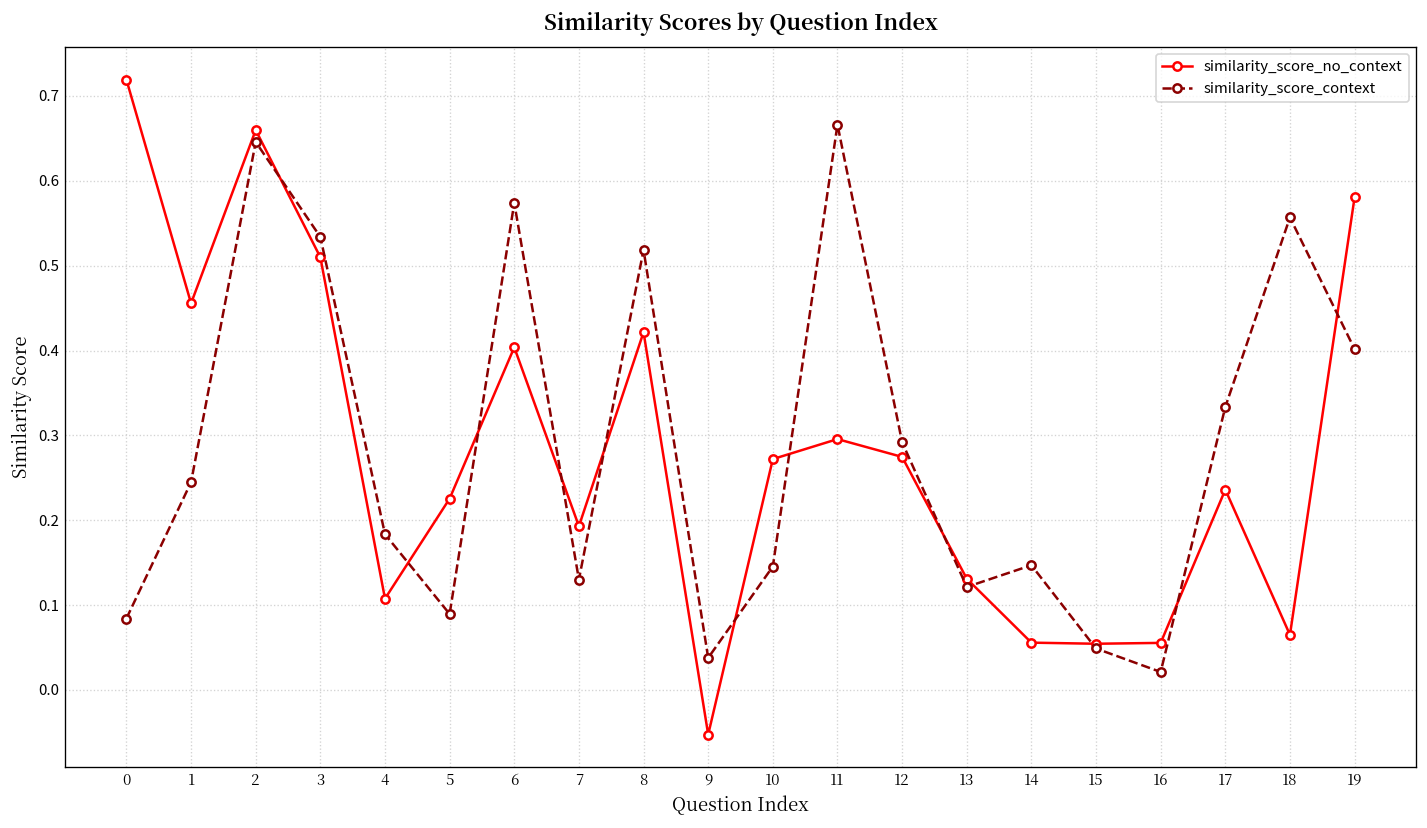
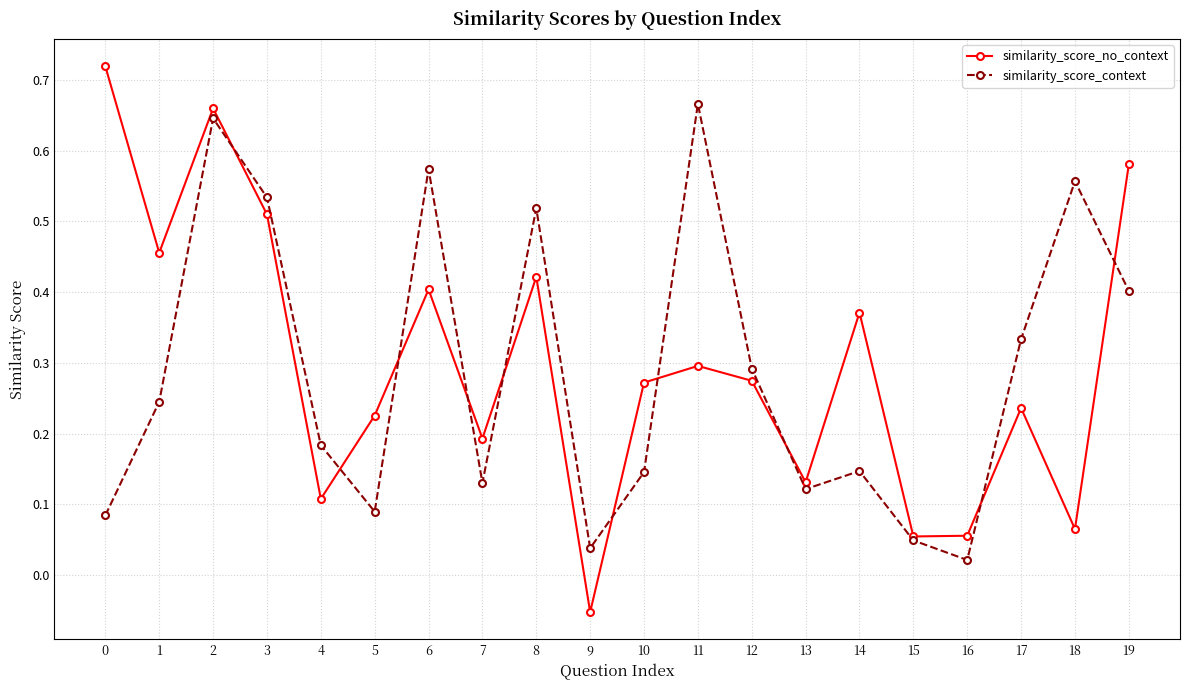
  {
    "similarity_score_no_context": {
      "0": 0.72,
      "1": 0.46,
      "2": 0.66,
      "3": 0.51,
      "4": 0.11,
      "5": 0.23,
      "6": 0.40,
      "7": 0.19,
      "8": 0.42,
      "9": -0.05,
      "10": 0.27,
      "11": 0.30,
      "12": 0.27,
      "13": 0.13,
-     "14": 0.06,
+     "14": 0.37,
      "15": 0.05,
      "16": 0.06,
      "17": 0.24,
      "18": 0.06,
      "19": 0.58
    },
    "similarity_score_context": {
      "0": 0.08,
      "1": 0.24,
      "2": 0.65,
      "3": 0.53,
      "4": 0.18,
      "5": 0.09,
      "6": 0.57,
      "7": 0.13,
      "8": 0.52,
      "9": 0.04,
      "10": 0.15,
      "11": 0.67,
      "12": 0.29,
      "13": 0.12,
      "14": 0.15,
      "15": 0.05,
      "16": 0.02,
      "17": 0.33,
      "18": 0.56,
      "19": 0.40
    }
  }
